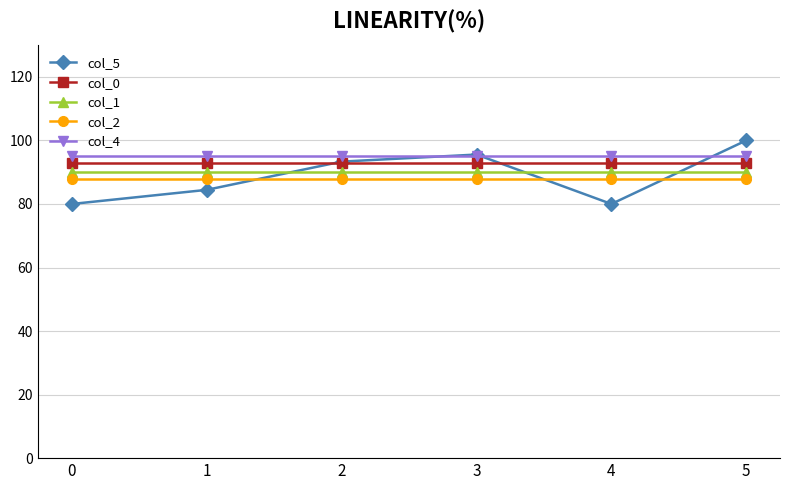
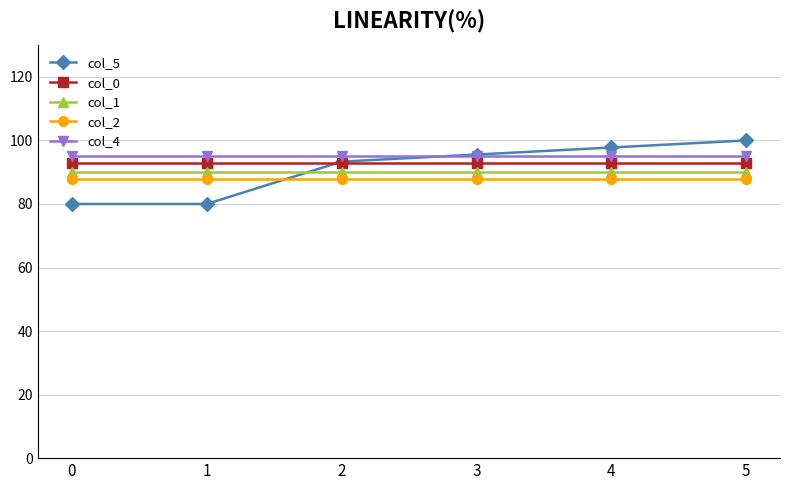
  {
    "col_5": {
      "0": 80,
-     "1": 84,
-     "4": 80,
+     "1": 80,
+     "4": 98,
      "5": 100
    },
    "col_0": {
      "0": 93,
      "1": 93,
      "3": 93,
      "4": 93,
      "5": 93
    },
    "col_1": {
      "0": 90,
      "1": 90,
      "2": 90,
      "3": 90,
      "4": 90,
      "5": 90
    },
    "col_2": {
      "0": 88,
      "1": 88,
      "2": 88,
      "3": 88,
      "4": 88,
      "5": 88
    },
    "col_4": {
      "0": 95,
      "1": 95,
      "2": 95,
      "4": 95,
      "5": 95
    }
  }
